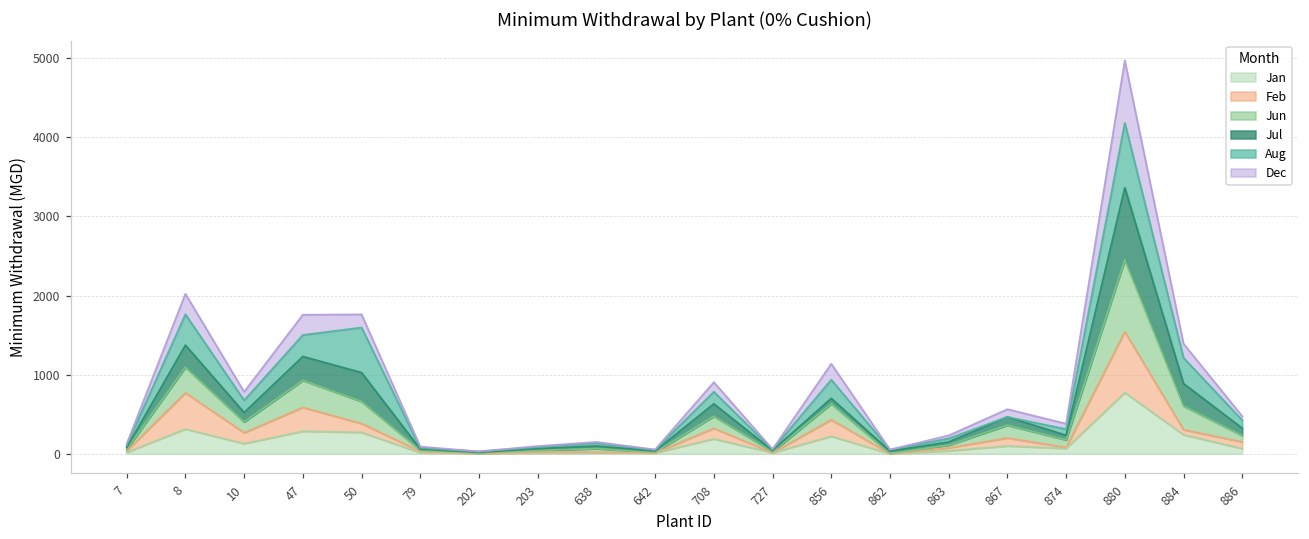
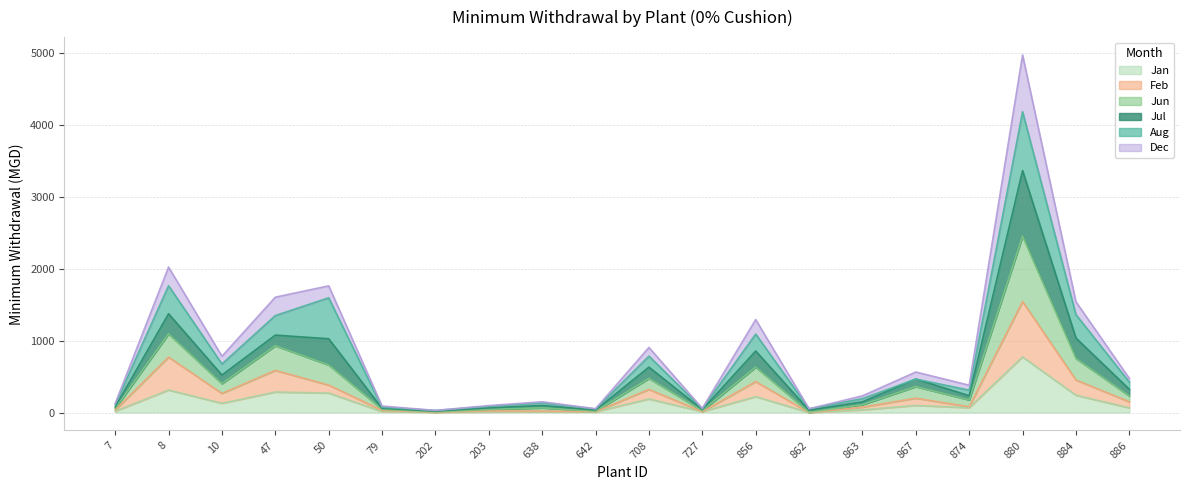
  {
    "Feb": {
      "8": 500,
      "10": 100,
      "47": 300,
      "50": 100,
      "708": 100,
      "856": 200,
      "867": 100,
      "880": 800,
-     "884": 100,
+     "884": 200,
      "886": 100
    },
    "Jul": {
      "8": 300,
      "10": 100,
-     "47": 300,
+     "47": 100,
      "50": 400,
      "708": 200,
-     "856": 100,
+     "856": 200,
      "863": 0,
      "874": 100,
      "880": 900,
      "884": 300,
      "886": 100
    },
    "Aug": {
      "8": 400,
      "10": 200,
      "47": 300,
      "50": 600,
      "708": 200,
      "856": 200,
      "863": 0,
      "874": 100,
      "880": 800,
      "884": 300,
      "886": 100
    }
  }
